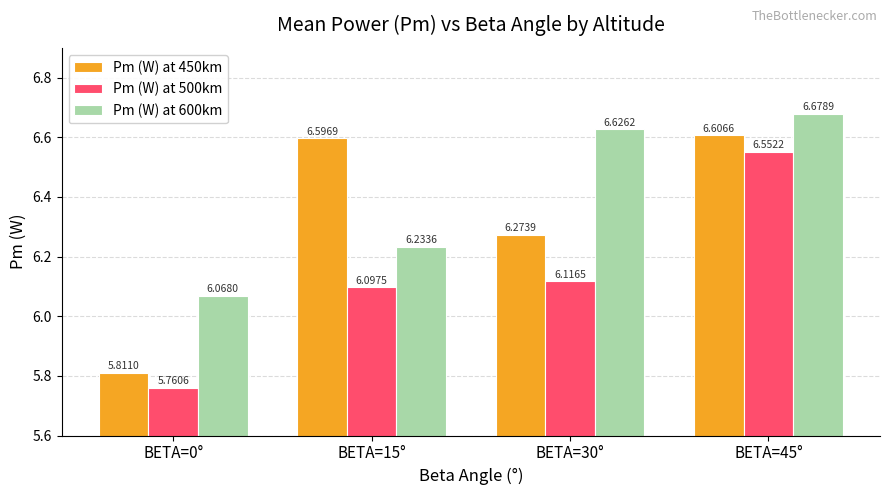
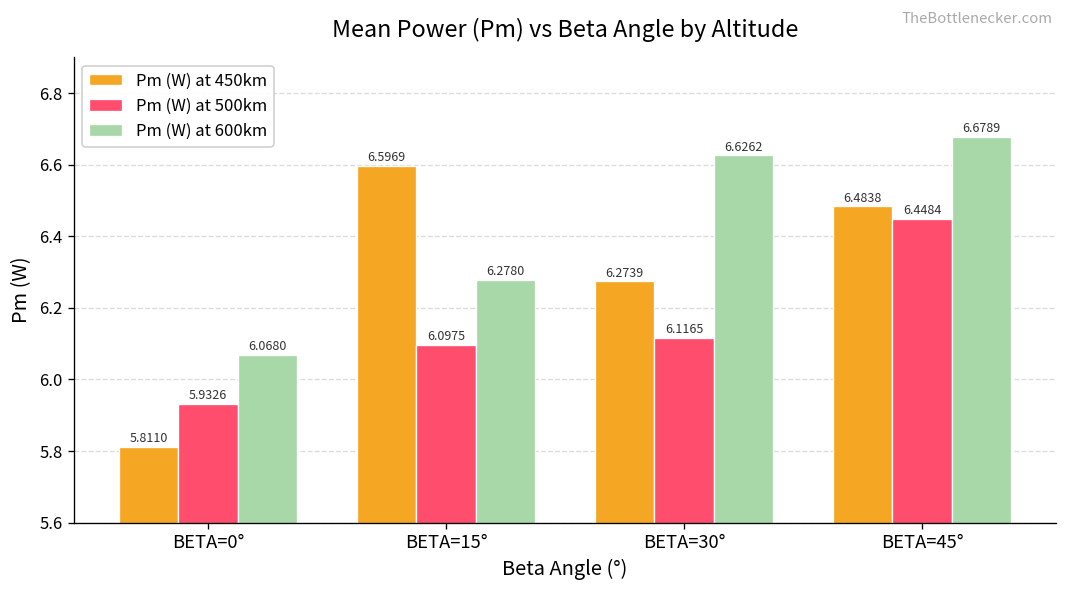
  {
    "Pm (W) at 450km": {
      "BETA=0°": 5.8110,
      "BETA=15°": 6.5969,
      "BETA=30°": 6.2739,
-     "BETA=45°": 6.6066
+     "BETA=45°": 6.4838
    },
    "Pm (W) at 500km": {
-     "BETA=0°": 5.7606,
+     "BETA=0°": 5.9326,
      "BETA=15°": 6.0975,
      "BETA=30°": 6.1165,
-     "BETA=45°": 6.5522
+     "BETA=45°": 6.4484
    },
    "Pm (W) at 600km": {
      "BETA=0°": 6.0680,
-     "BETA=15°": 6.2336,
+     "BETA=15°": 6.2780,
      "BETA=30°": 6.6262,
      "BETA=45°": 6.6789
    }
  }
